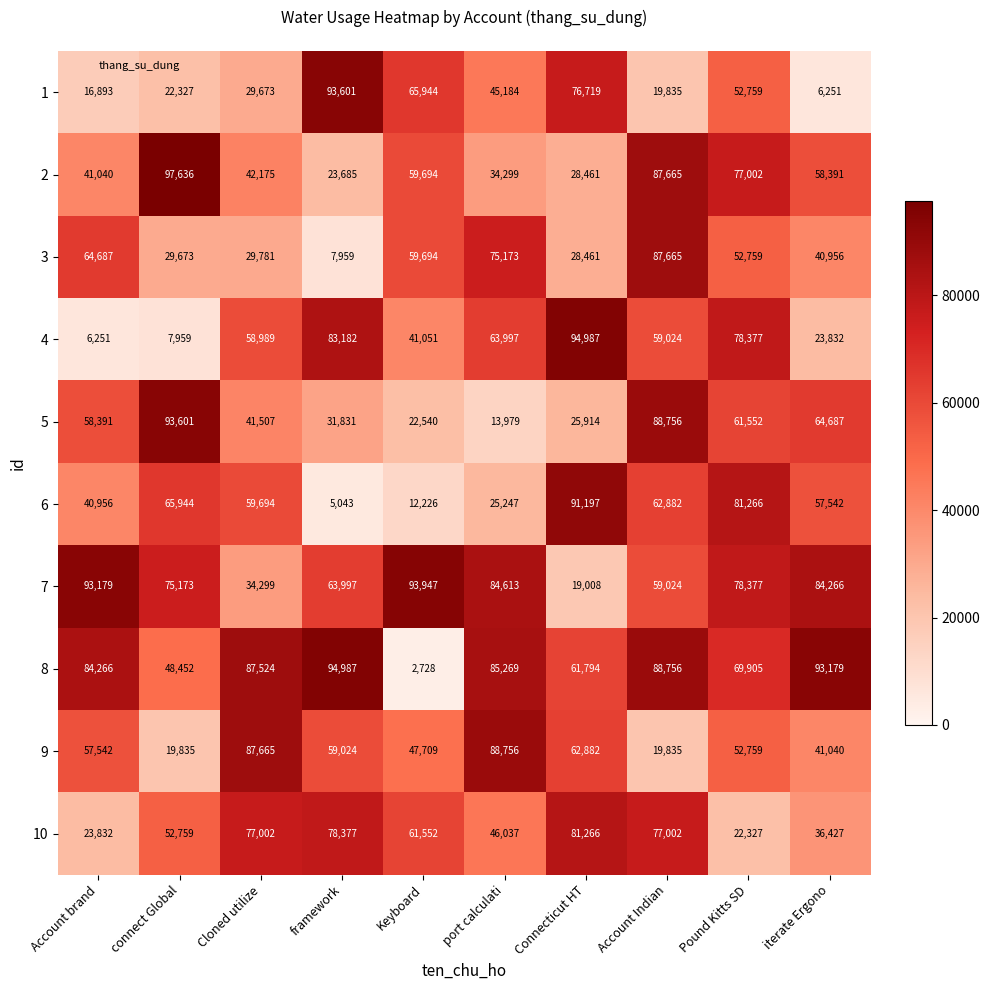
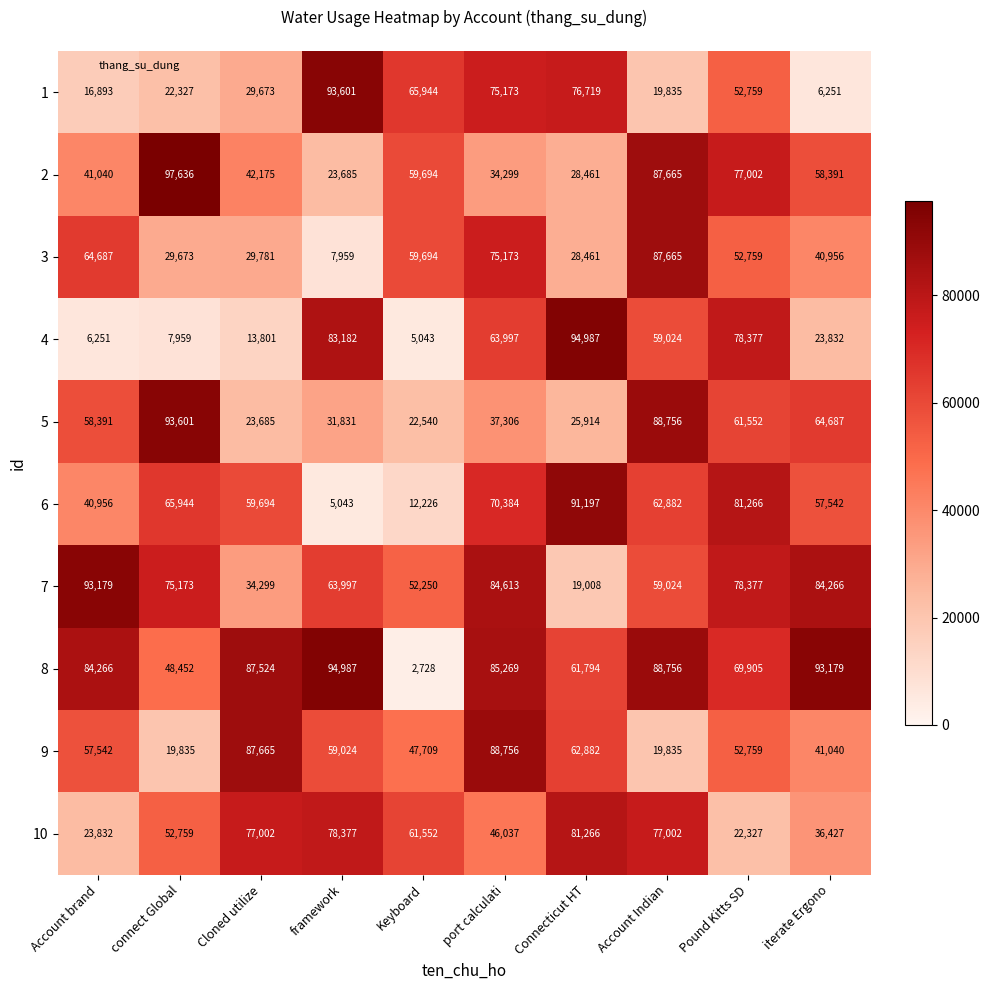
  {
    "1": {
      "Account brand": "16,893",
      "connect Global": "22,327",
      "Cloned utilize": "29,673",
      "framework": "93,601",
      "Keyboard": "65,944",
-     "port calculati": "45,184",
+     "port calculati": "75,173",
      "Connecticut HT": "76,719",
      "Account Indian": "19,835",
      "Pound Kitts SD": "52,759",
      "iterate Ergono": "6,251"
    },
    "2": {
      "Account brand": "41,040",
      "connect Global": "97,636",
      "Cloned utilize": "42,175",
      "framework": "23,685",
      "Keyboard": "59,694",
      "port calculati": "34,299",
      "Connecticut HT": "28,461",
      "Account Indian": "87,665",
      "Pound Kitts SD": "77,002",
      "iterate Ergono": "58,391"
    },
    "3": {
      "Account brand": "64,687",
      "connect Global": "29,673",
      "Cloned utilize": "29,781",
      "framework": "7,959",
      "Keyboard": "59,694",
      "port calculati": "75,173",
      "Connecticut HT": "28,461",
      "Account Indian": "87,665",
      "Pound Kitts SD": "52,759",
      "iterate Ergono": "40,956"
    },
    "4": {
      "Account brand": "6,251",
      "connect Global": "7,959",
-     "Cloned utilize": "58,989",
+     "Cloned utilize": "13,801",
      "framework": "83,182",
-     "Keyboard": "41,051",
+     "Keyboard": "5,043",
      "port calculati": "63,997",
      "Connecticut HT": "94,987",
      "Account Indian": "59,024",
      "Pound Kitts SD": "78,377",
      "iterate Ergono": "23,832"
    },
    "5": {
      "Account brand": "58,391",
      "connect Global": "93,601",
-     "Cloned utilize": "41,507",
+     "Cloned utilize": "23,685",
      "framework": "31,831",
      "Keyboard": "22,540",
-     "port calculati": "13,979",
+     "port calculati": "37,306",
      "Connecticut HT": "25,914",
      "Account Indian": "88,756",
      "Pound Kitts SD": "61,552",
      "iterate Ergono": "64,687"
    },
    "6": {
      "Account brand": "40,956",
      "connect Global": "65,944",
      "Cloned utilize": "59,694",
      "framework": "5,043",
      "Keyboard": "12,226",
-     "port calculati": "25,247",
+     "port calculati": "70,384",
      "Connecticut HT": "91,197",
      "Account Indian": "62,882",
      "Pound Kitts SD": "81,266",
      "iterate Ergono": "57,542"
    },
    "7": {
      "Account brand": "93,179",
      "connect Global": "75,173",
      "Cloned utilize": "34,299",
      "framework": "63,997",
-     "Keyboard": "93,947",
+     "Keyboard": "52,250",
      "port calculati": "84,613",
      "Connecticut HT": "19,008",
      "Account Indian": "59,024",
      "Pound Kitts SD": "78,377",
      "iterate Ergono": "84,266"
    },
    "8": {
      "Account brand": "84,266",
      "connect Global": "48,452",
      "Cloned utilize": "87,524",
      "framework": "94,987",
      "Keyboard": "2,728",
      "port calculati": "85,269",
      "Connecticut HT": "61,794",
      "Account Indian": "88,756",
      "Pound Kitts SD": "69,905",
      "iterate Ergono": "93,179"
    },
    "9": {
      "Account brand": "57,542",
      "connect Global": "19,835",
      "Cloned utilize": "87,665",
      "framework": "59,024",
      "Keyboard": "47,709",
      "port calculati": "88,756",
      "Connecticut HT": "62,882",
      "Account Indian": "19,835",
      "Pound Kitts SD": "52,759",
      "iterate Ergono": "41,040"
    },
    "10": {
      "Account brand": "23,832",
      "connect Global": "52,759",
      "Cloned utilize": "77,002",
      "framework": "78,377",
      "Keyboard": "61,552",
      "port calculati": "46,037",
      "Connecticut HT": "81,266",
      "Account Indian": "77,002",
      "Pound Kitts SD": "22,327",
      "iterate Ergono": "36,427"
    }
  }
